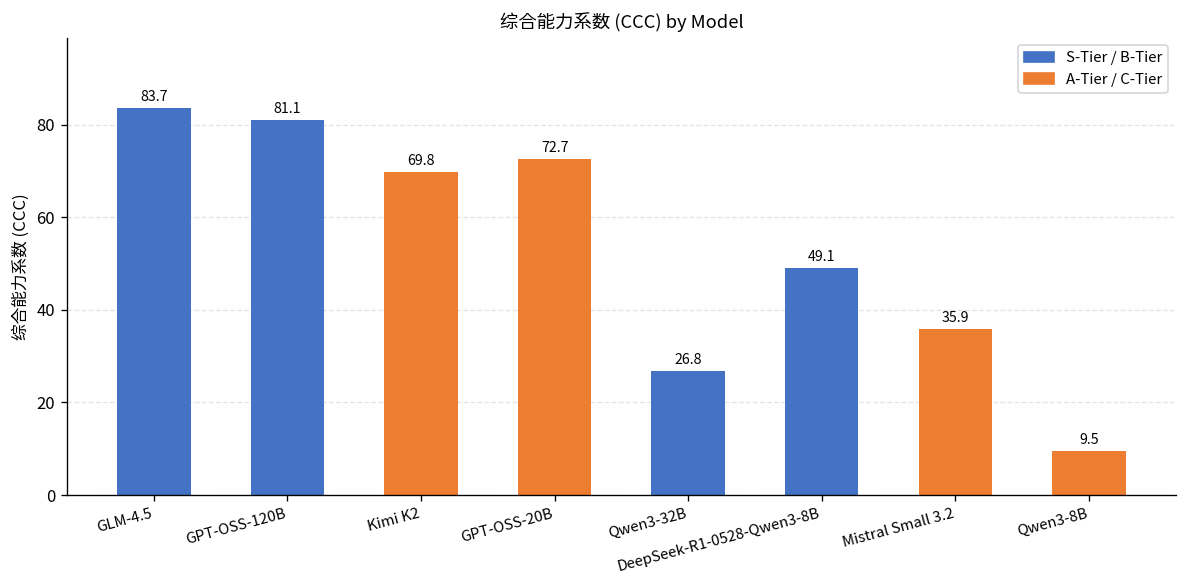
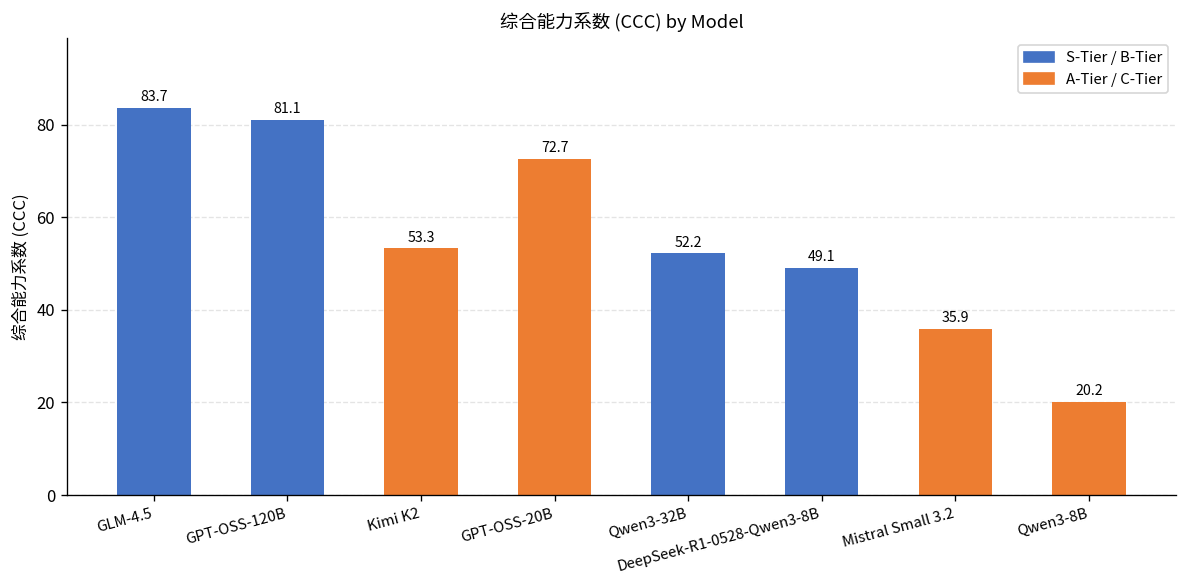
  {
    "GLM-4.5": 83.7,
    "GPT-OSS-120B": 81.1,
-   "Kimi K2": 69.8,
+   "Kimi K2": 53.3,
    "GPT-OSS-20B": 72.7,
-   "Qwen3-32B": 26.8,
+   "Qwen3-32B": 52.2,
    "DeepSeek-R1-0528-Qwen3-8B": 49.1,
    "Mistral Small 3.2": 35.9,
-   "Qwen3-8B": 9.5
+   "Qwen3-8B": 20.2
  }
